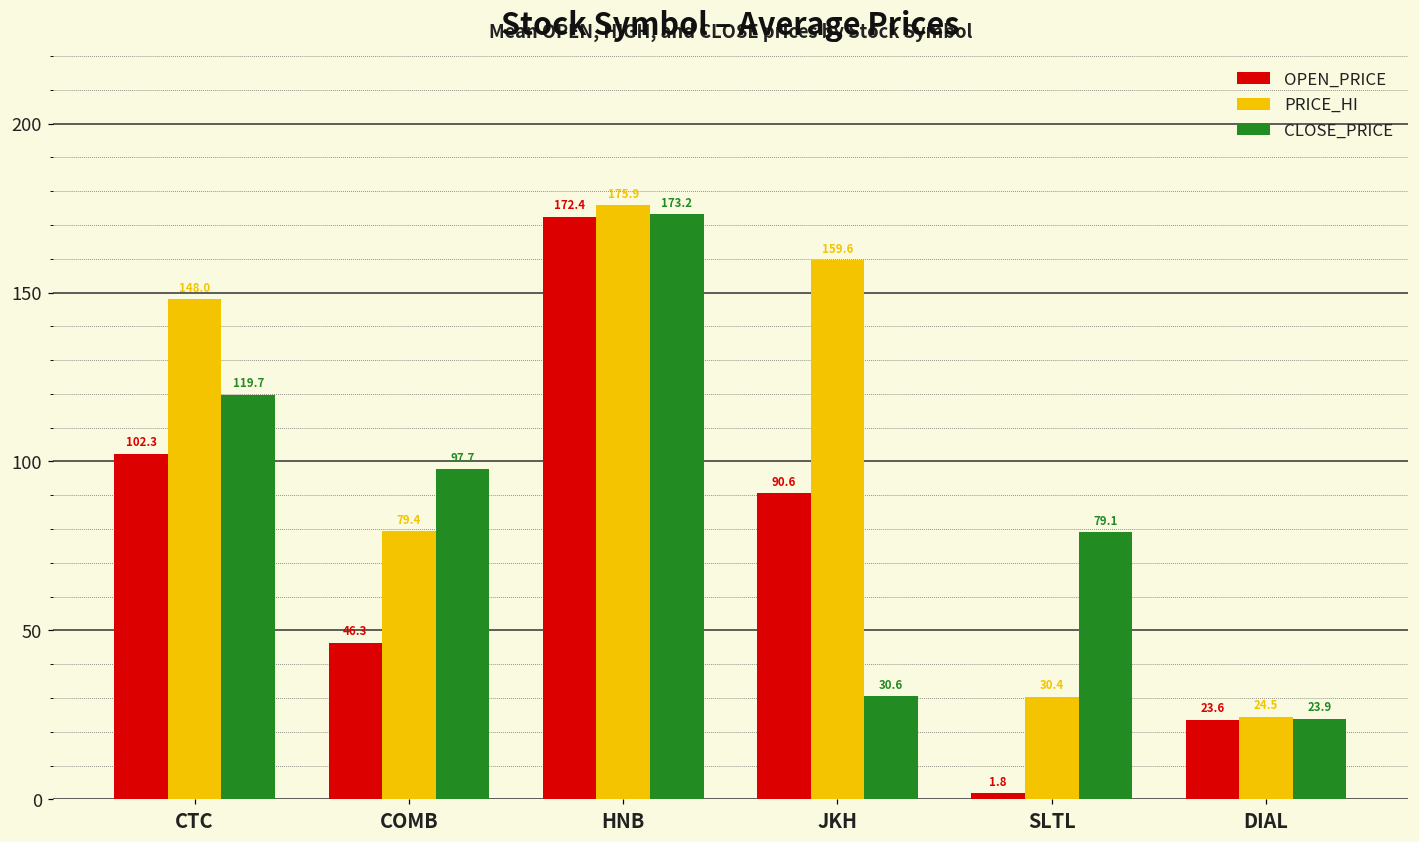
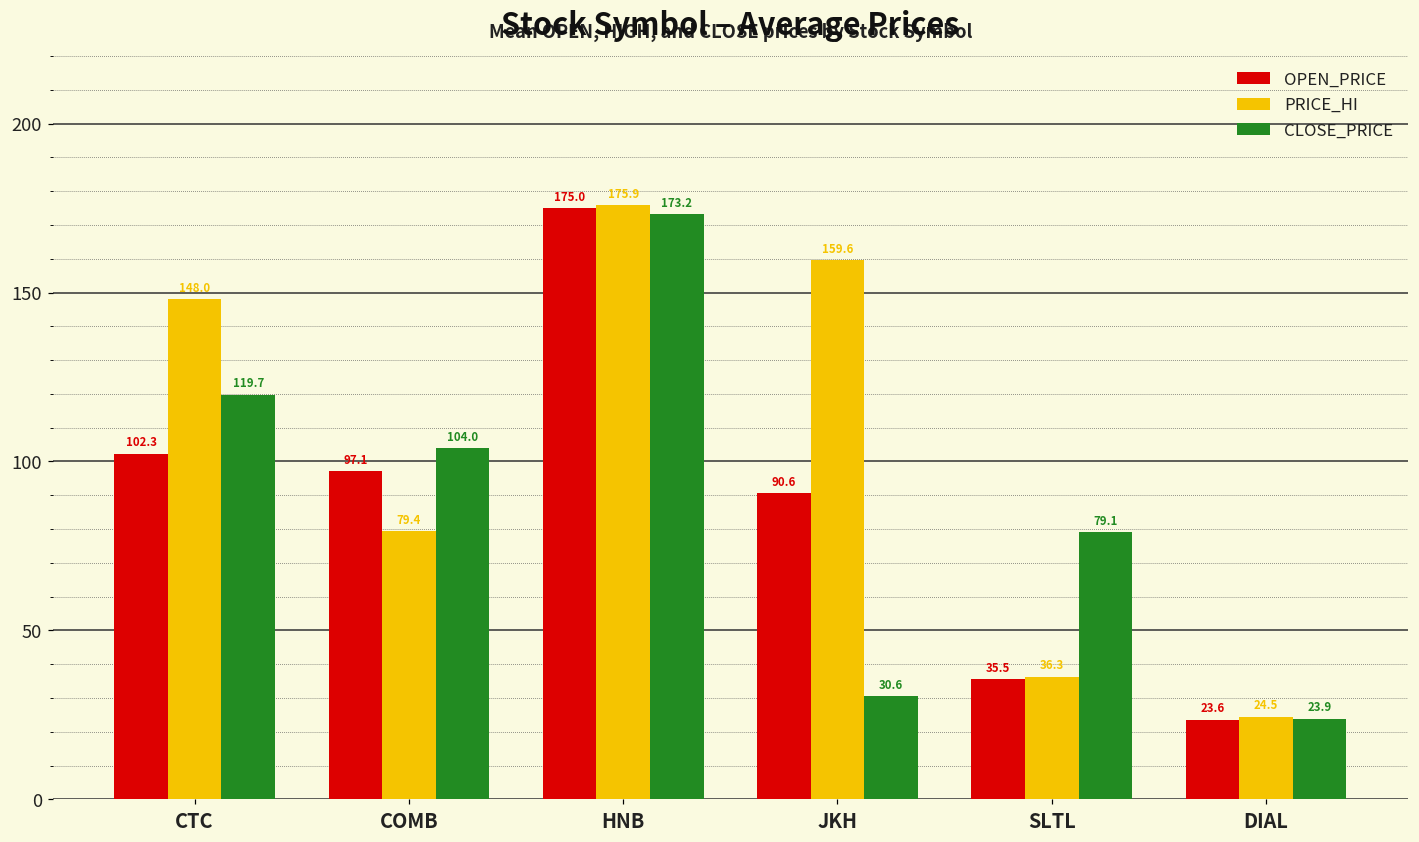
  {
    "OPEN_PRICE": {
      "CTC": 102.3,
-     "COMB": 46.3,
-     "HNB": 172.4,
+     "COMB": 97.1,
+     "HNB": 175.0,
      "JKH": 90.6,
-     "SLTL": 1.8,
+     "SLTL": 35.5,
      "DIAL": 23.6
    },
    "PRICE_HI": {
      "CTC": 148.0,
      "COMB": 79.4,
      "HNB": 175.9,
      "JKH": 159.6,
-     "SLTL": 30.4,
+     "SLTL": 36.3,
      "DIAL": 24.5
    },
    "CLOSE_PRICE": {
      "CTC": 119.7,
-     "COMB": 97.7,
+     "COMB": 104.0,
      "HNB": 173.2,
      "JKH": 30.6,
      "SLTL": 79.1,
      "DIAL": 23.9
    }
  }
